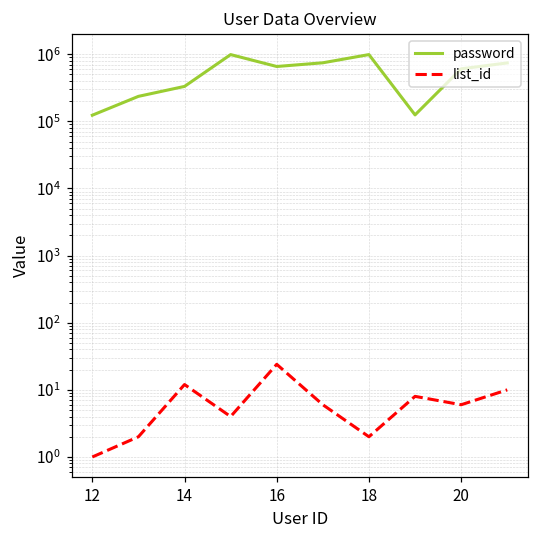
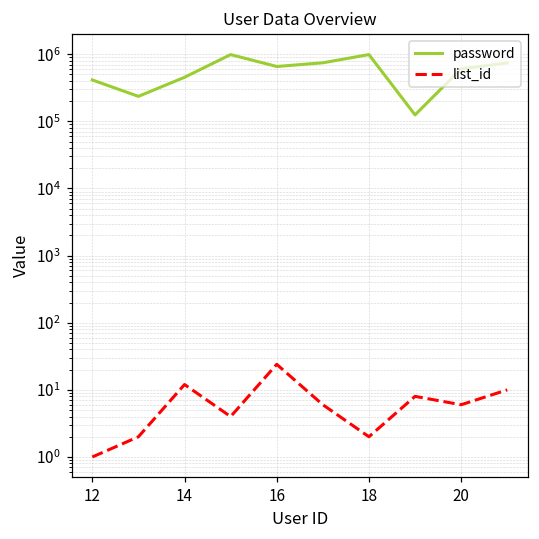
  {
    "password": {
-     "12": 120000,
-     "14": 300000,
+     "12": 400000,
+     "14": 500000,
      "16": 700000,
      "18": 1000000
    },
    "list_id": {
      "12": 1,
      "14": 12,
      "16": 24,
      "18": 2,
      "20": 6
    }
  }
